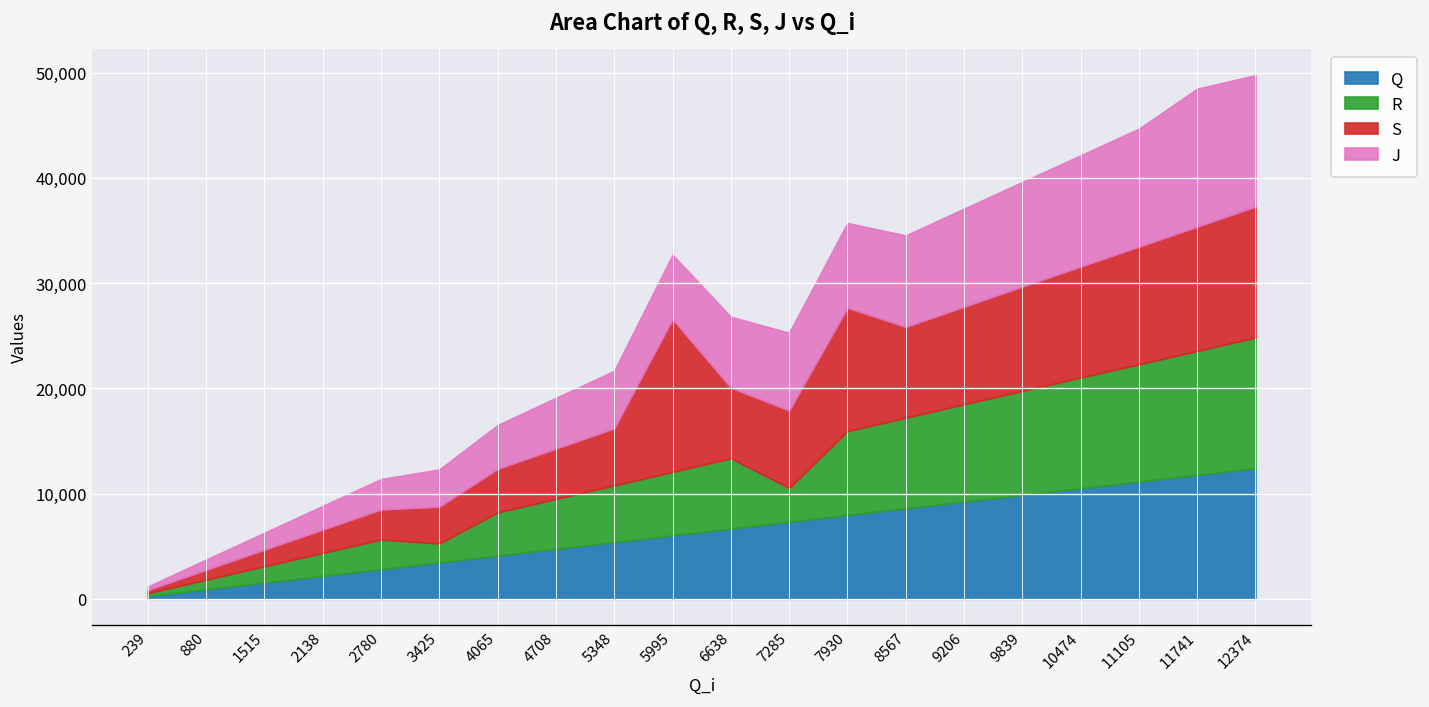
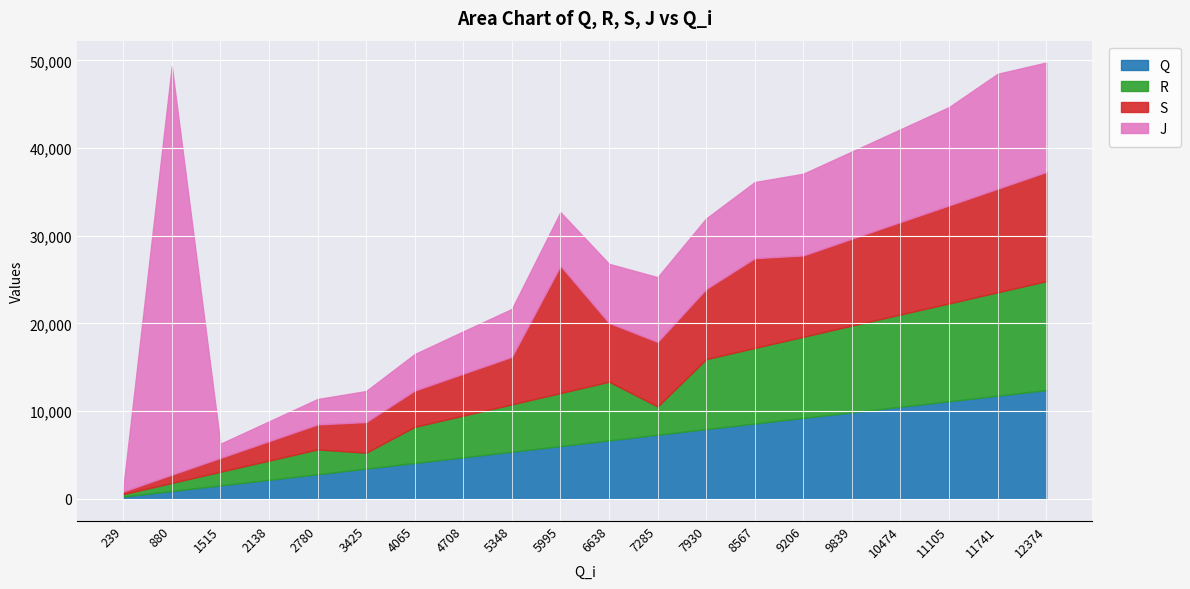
  {
    "Q": {
      "880": "1,000",
      "1515": "2,000",
      "2138": "2,000",
      "2780": "3,000",
      "3425": "3,000",
      "4065": "4,000",
      "4708": "5,000",
      "5348": "5,000",
      "5995": "6,000",
      "6638": "7,000",
      "7285": "7,000",
      "7930": "8,000",
      "8567": "9,000",
      "9206": "9,000",
      "9839": "10,000",
      "10474": "11,000",
      "11105": "11,000",
      "11741": "12,000",
      "12374": "12,000"
    },
    "R": {
      "880": "1,000",
      "1515": "2,000",
      "2138": "2,000",
      "2780": "3,000",
      "3425": "2,000",
      "4065": "4,000",
      "4708": "5,000",
      "5348": "5,000",
      "5995": "6,000",
      "6638": "7,000",
      "7285": "3,000",
      "7930": "8,000",
      "8567": "9,000",
      "9206": "9,000",
      "9839": "10,000",
      "10474": "11,000",
      "11105": "11,000",
      "11741": "12,000",
      "12374": "12,000"
    },
    "S": {
      "239": "0",
      "880": "1,000",
      "1515": "2,000",
      "2138": "2,000",
      "2780": "3,000",
      "3425": "3,000",
      "4065": "4,000",
      "4708": "5,000",
      "5348": "5,000",
      "5995": "15,000",
      "6638": "7,000",
      "7285": "7,000",
-     "7930": "12,000",
-     "8567": "9,000",
+     "7930": "8,000",
+     "8567": "10,000",
      "9206": "9,000",
      "9839": "10,000",
      "10474": "11,000",
      "11105": "11,000",
      "11741": "12,000",
      "12374": "12,000"
    },
    "J": {
      "239": "0",
-     "880": "1,000",
+     "880": "47,000",
      "1515": "2,000",
      "2138": "2,000",
      "2780": "3,000",
      "3425": "4,000",
      "4065": "4,000",
      "4708": "5,000",
      "5348": "5,000",
      "5995": "6,000",
      "6638": "7,000",
      "7285": "7,000",
      "7930": "8,000",
      "8567": "9,000",
      "9206": "9,000",
      "9839": "10,000",
      "10474": "11,000",
      "11105": "11,000",
      "11741": "13,000",
      "12374": "12,000"
    }
  }
